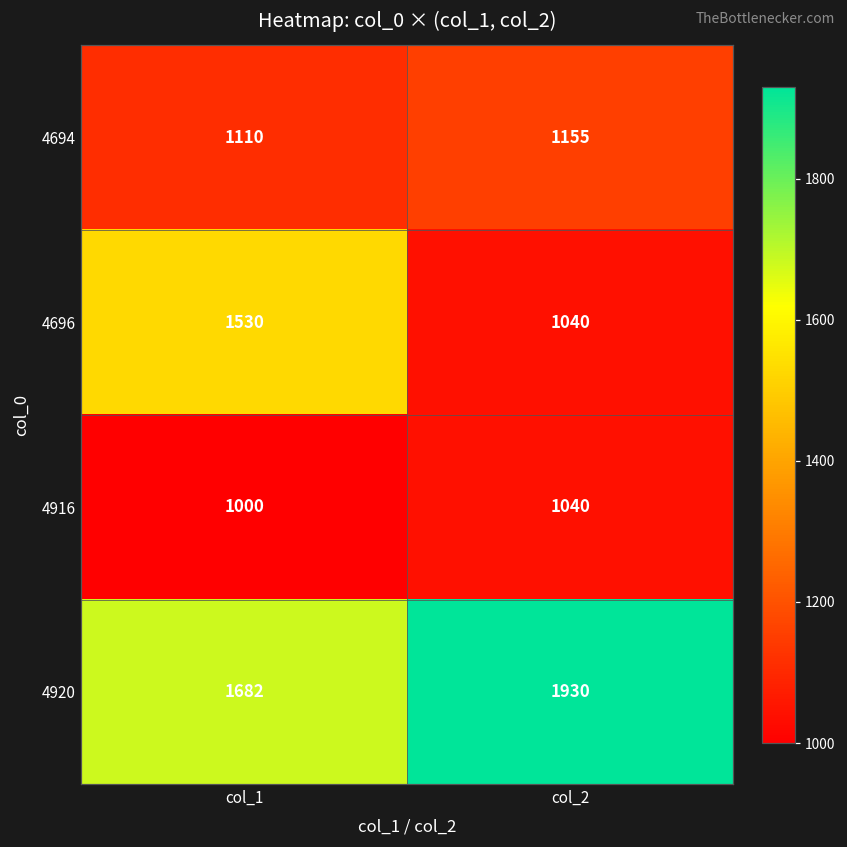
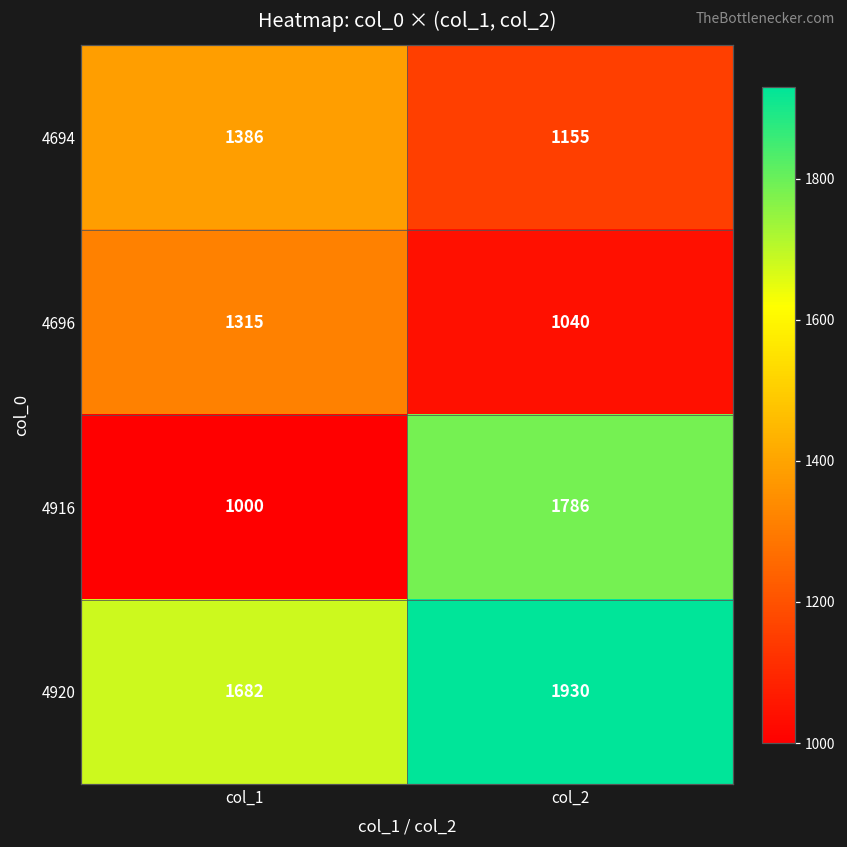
  {
    "4694": {
-     "col_1": 1110,
+     "col_1": 1386,
      "col_2": 1155
    },
    "4696": {
-     "col_1": 1530,
+     "col_1": 1315,
      "col_2": 1040
    },
    "4916": {
      "col_1": 1000,
-     "col_2": 1040
+     "col_2": 1786
    },
    "4920": {
      "col_1": 1682,
      "col_2": 1930
    }
  }
